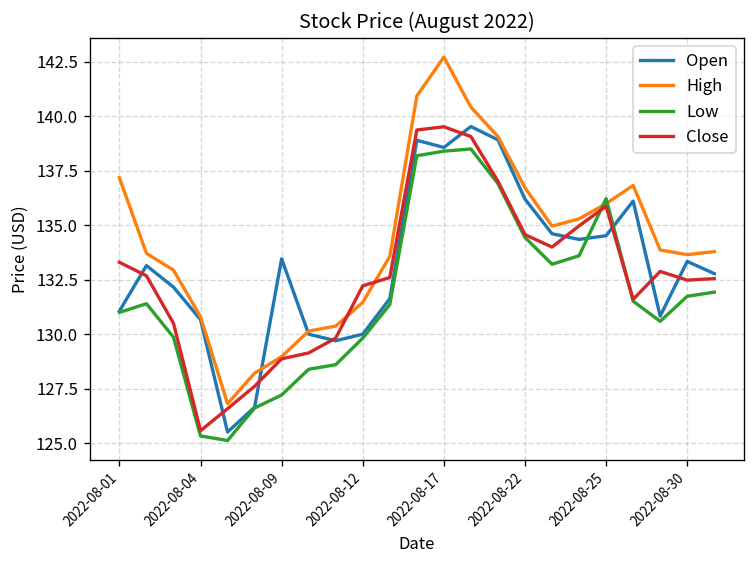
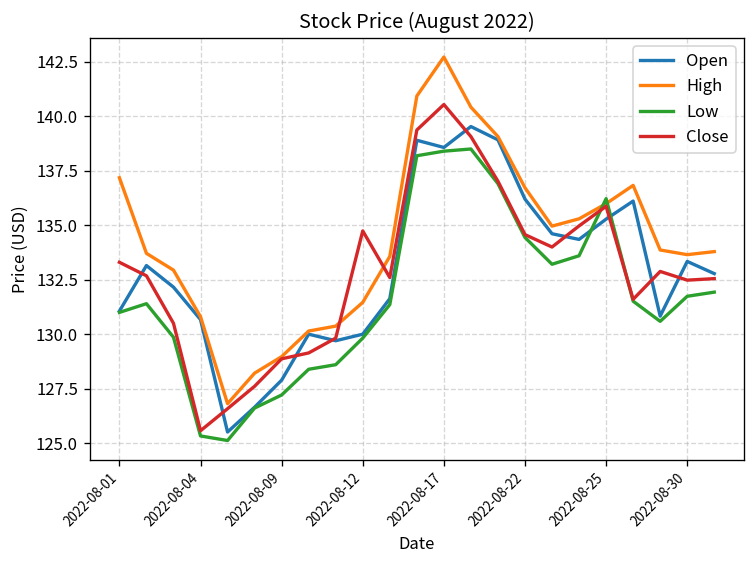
  {
    "Open": {
-     "2022-08-09": 133.5,
+     "2022-08-09": 127.9,
      "2022-08-12": 130.0,
      "2022-08-17": 138.6,
      "2022-08-22": 136.2,
-     "2022-08-25": 134.5,
+     "2022-08-25": 135.3,
      "2022-08-30": 133.3
    },
    "High": {
      "2022-08-01": 137.2,
      "2022-08-12": 131.5,
      "2022-08-17": 142.7,
      "2022-08-22": 136.7,
      "2022-08-30": 133.7
    },
    "Low": {
      "2022-08-04": 125.3,
      "2022-08-09": 127.2,
      "2022-08-12": 129.8,
      "2022-08-17": 138.4,
      "2022-08-25": 136.2,
      "2022-08-30": 131.7
    },
    "Close": {
      "2022-08-01": 133.3,
      "2022-08-04": 125.6,
-     "2022-08-12": 132.2,
-     "2022-08-17": 139.5,
+     "2022-08-12": 134.7,
+     "2022-08-17": 140.5,
      "2022-08-30": 132.5
    }
  }
